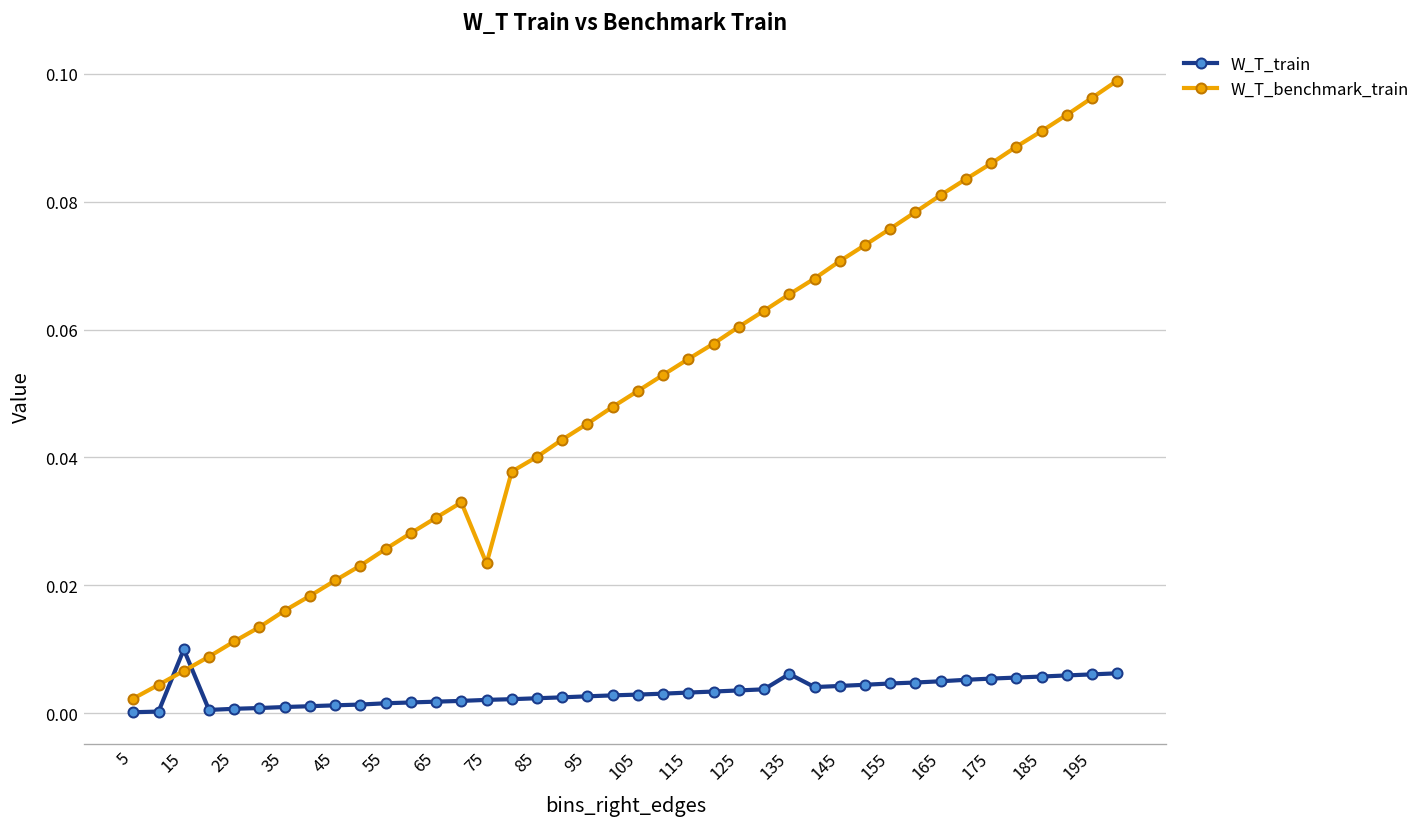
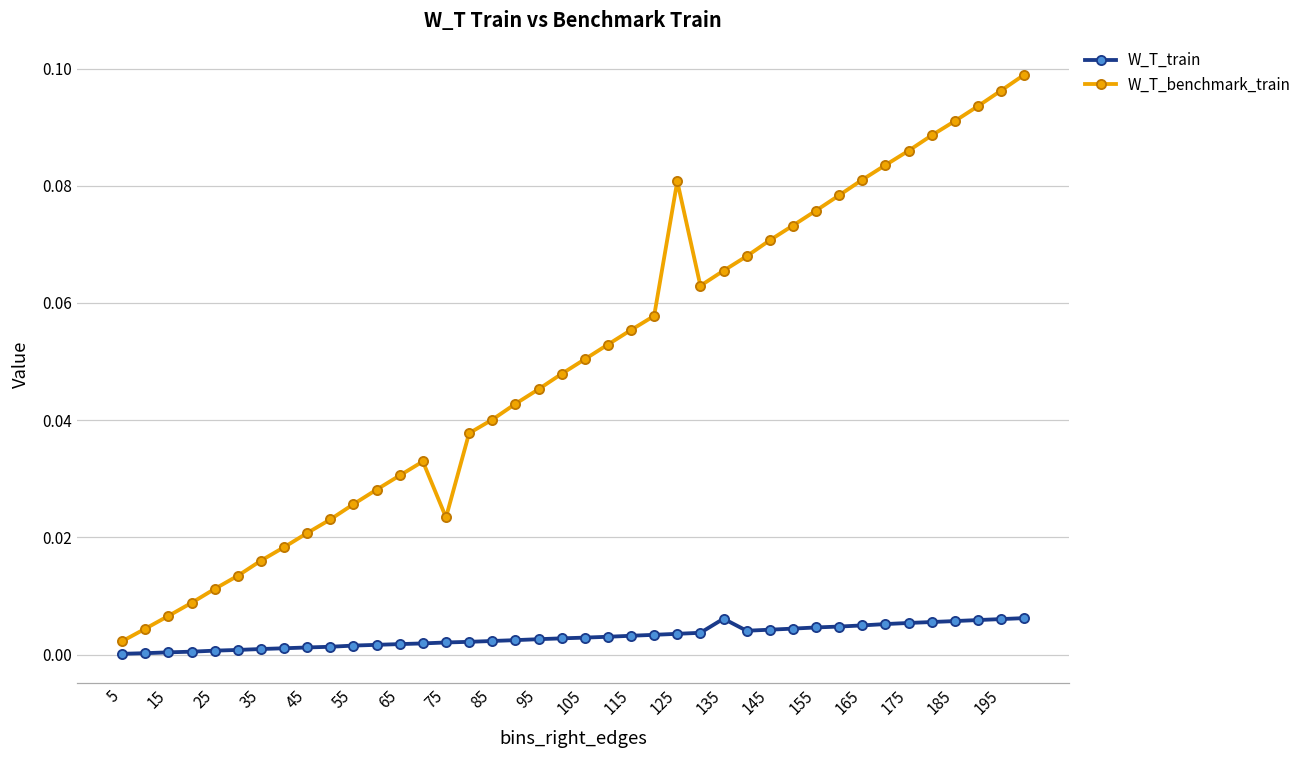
  {
    "W_T_train": {
      "5": 0.000,
-     "15": 0.010,
+     "15": 0.000,
      "25": 0.001,
      "35": 0.001,
      "45": 0.001,
      "55": 0.002,
      "65": 0.002,
      "75": 0.002,
      "85": 0.002,
      "95": 0.003,
      "105": 0.003,
      "115": 0.003,
      "125": 0.004,
      "135": 0.006,
      "145": 0.004,
      "155": 0.005,
      "165": 0.005,
      "175": 0.005,
      "185": 0.006,
      "195": 0.006
    },
    "W_T_benchmark_train": {
      "5": 0.002,
      "15": 0.007,
      "25": 0.011,
      "35": 0.016,
      "45": 0.021,
      "55": 0.026,
      "65": 0.031,
      "75": 0.023,
      "85": 0.040,
      "95": 0.045,
      "105": 0.050,
      "115": 0.055,
-     "125": 0.060,
+     "125": 0.081,
      "135": 0.066,
      "145": 0.071,
      "155": 0.076,
      "165": 0.081,
      "175": 0.086,
      "185": 0.091,
      "195": 0.096
    }
  }
